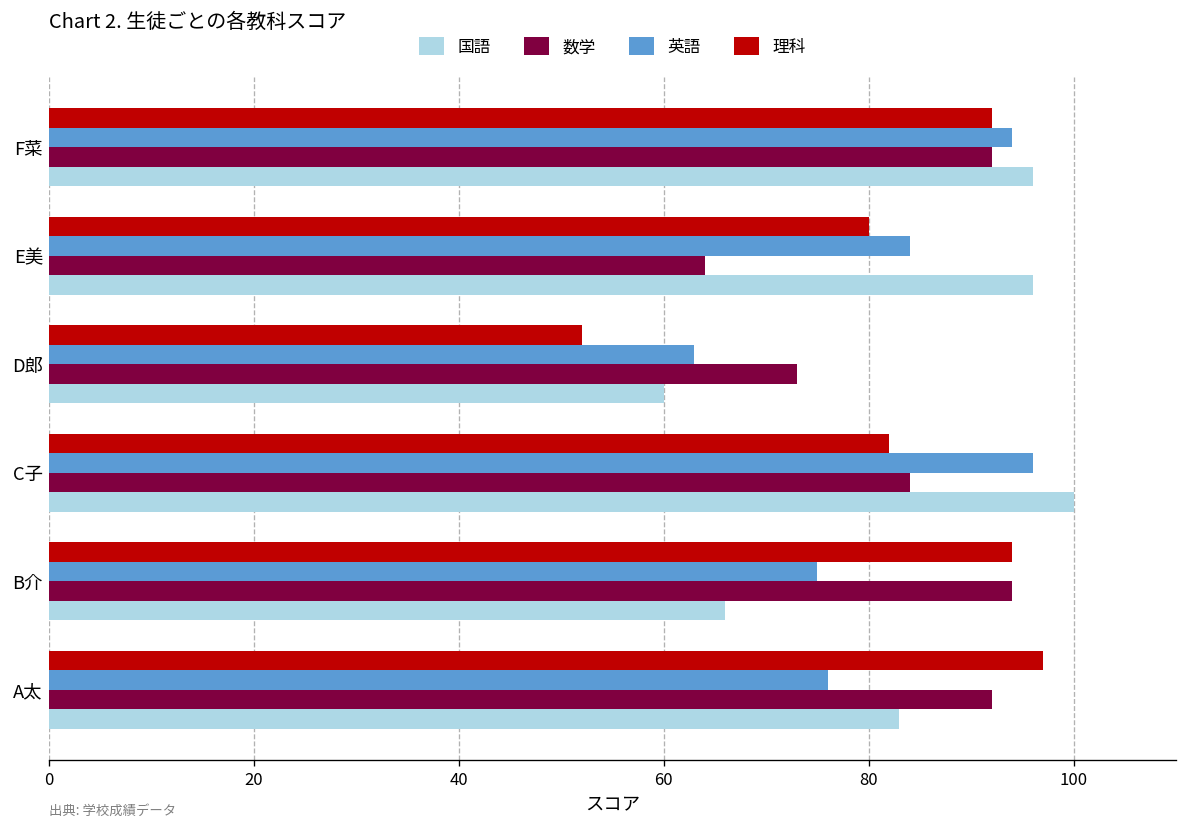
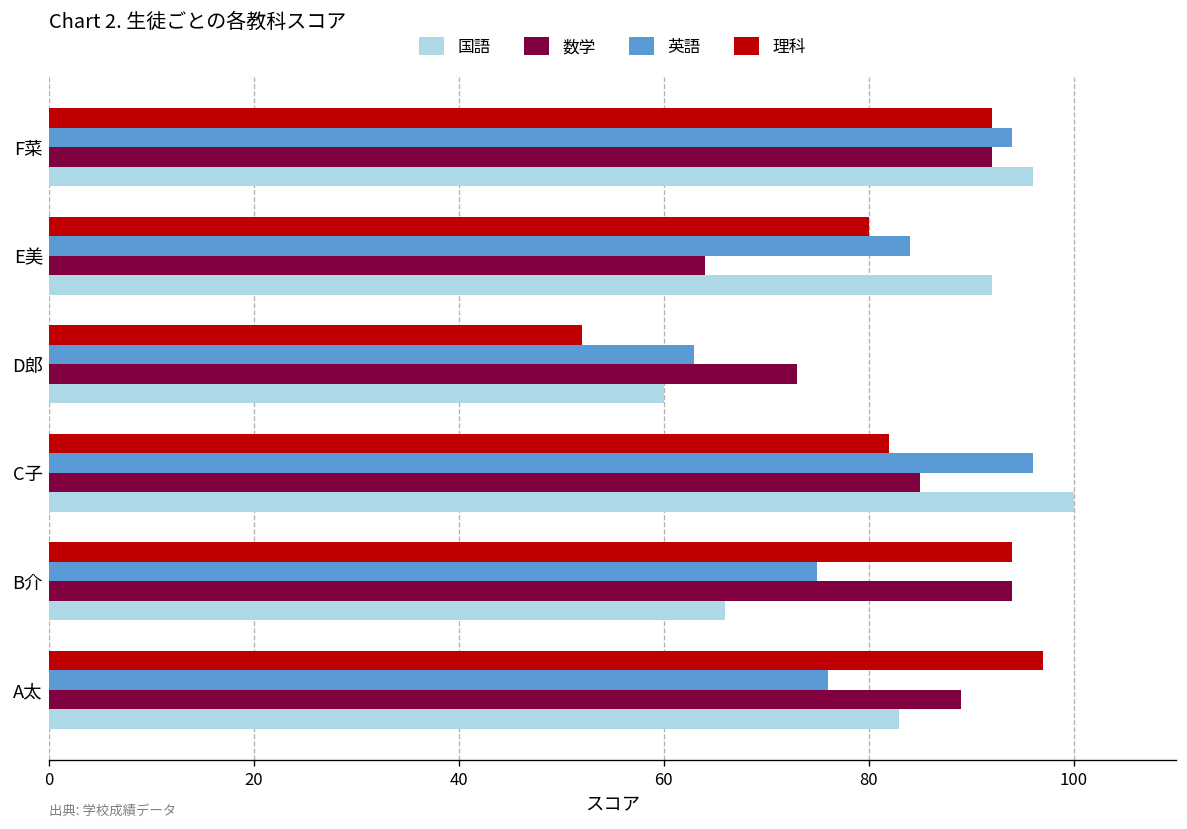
  {
    "国語": {
      "F菜": 96,
-     "E美": 96,
+     "E美": 92,
      "D郎": 60,
      "C子": 100,
      "B介": 66,
      "A太": 83
    },
    "数学": {
      "F菜": 92,
      "E美": 64,
      "D郎": 73,
-     "C子": 84,
+     "C子": 85,
      "B介": 94,
-     "A太": 92
+     "A太": 89
    },
    "英語": {
      "F菜": 94,
      "E美": 84,
      "D郎": 63,
      "C子": 96,
      "B介": 75,
      "A太": 76
    },
    "理科": {
      "F菜": 92,
      "E美": 80,
      "D郎": 52,
      "C子": 82,
      "B介": 94,
      "A太": 97
    }
  }
